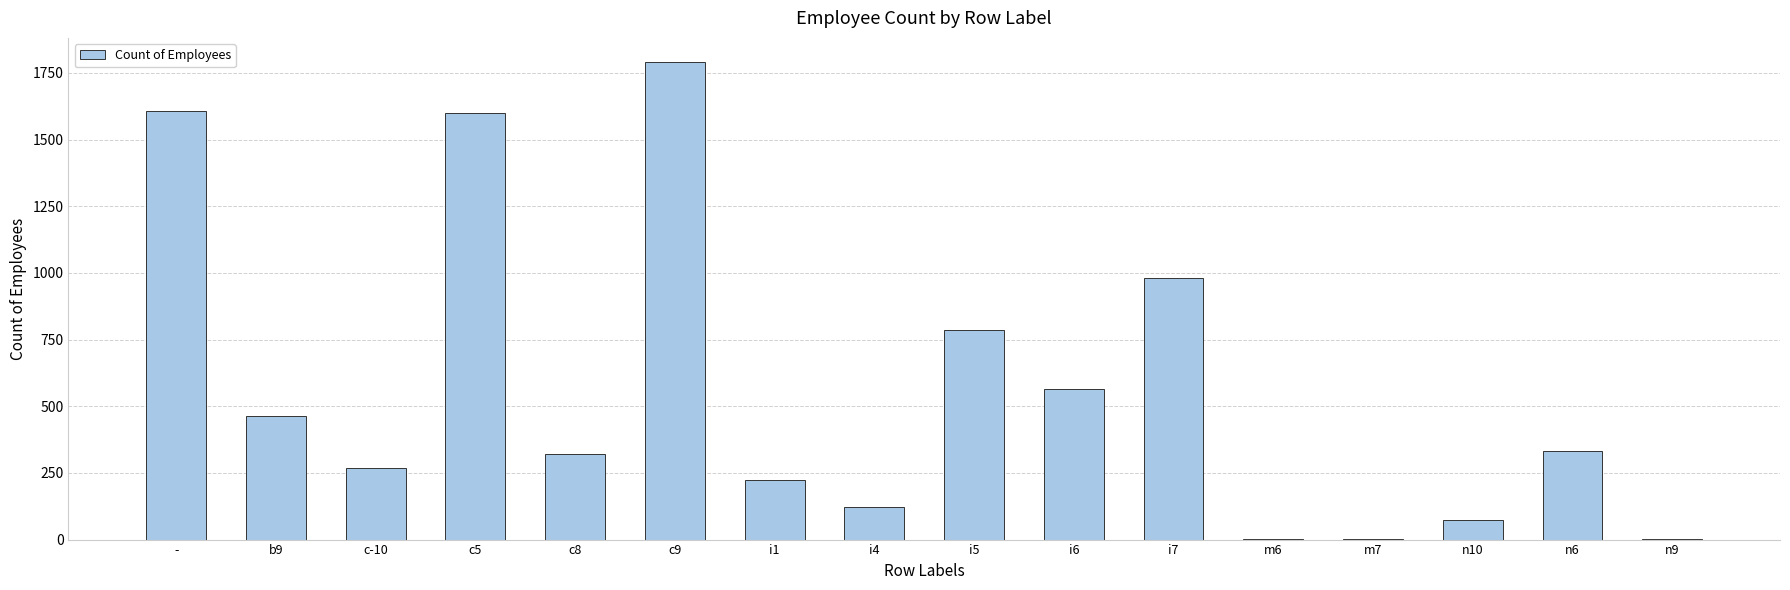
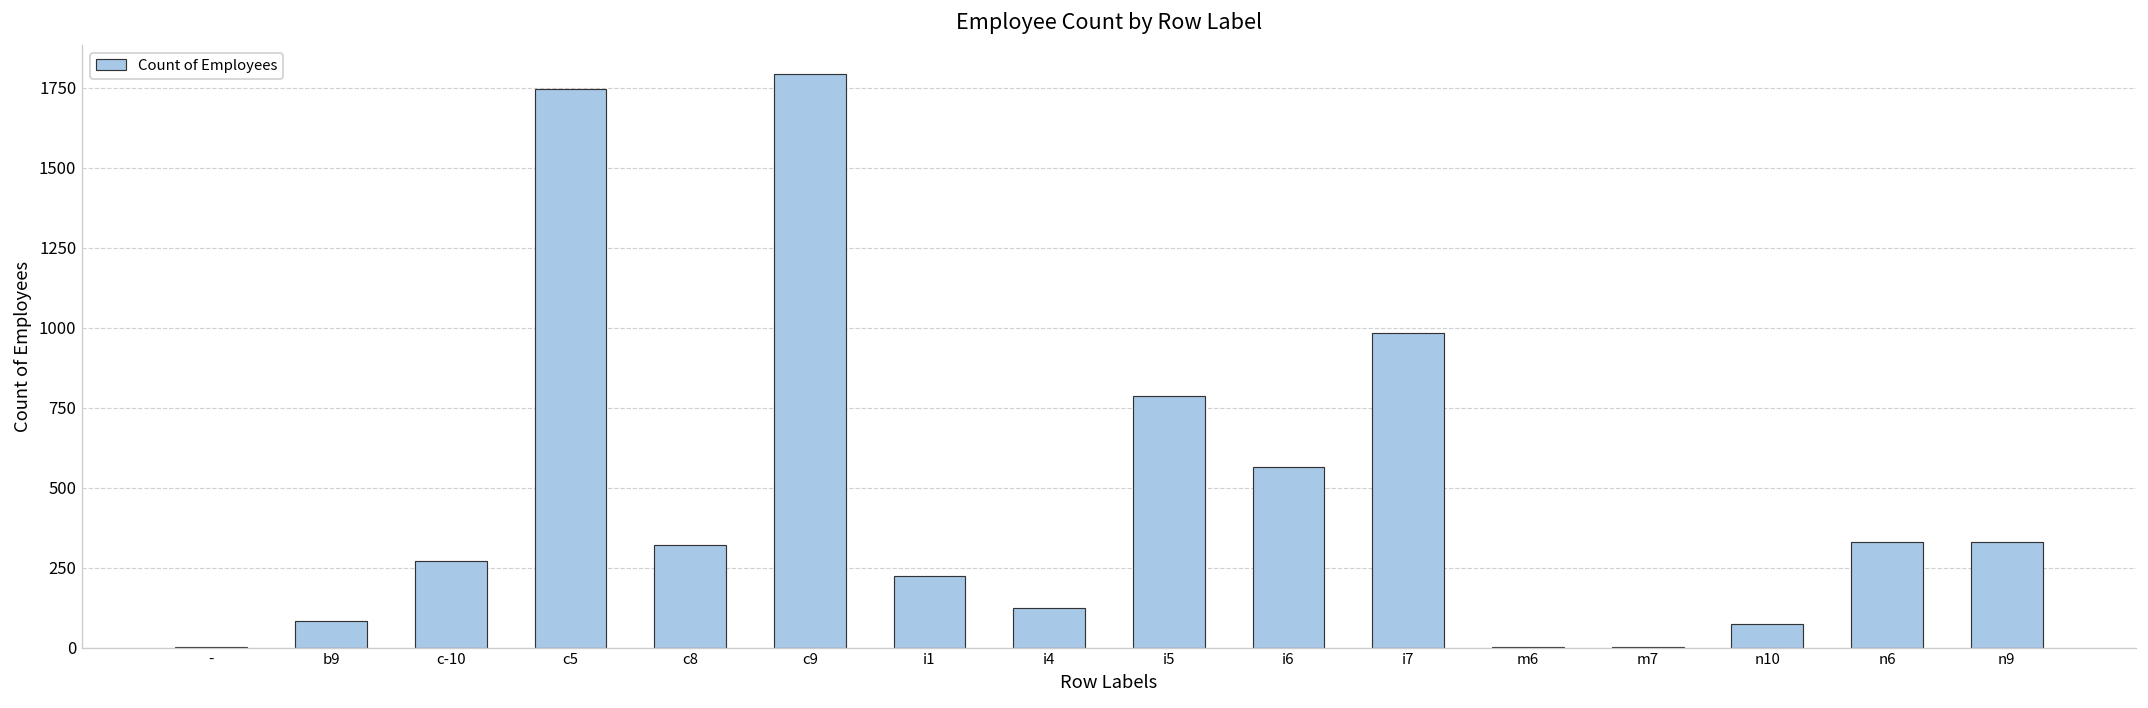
  {
-   "-": 1610,
-   "b9": 460,
+   "-": 0,
+   "b9": 80,
    "c-10": 270,
-   "c5": 1600,
+   "c5": 1750,
    "c8": 320,
    "c9": 1790,
    "i1": 220,
    "i4": 120,
    "i5": 790,
    "i6": 570,
    "i7": 980,
    "n10": 70,
    "n6": 330,
-   "n9": 0
+   "n9": 330
  }
